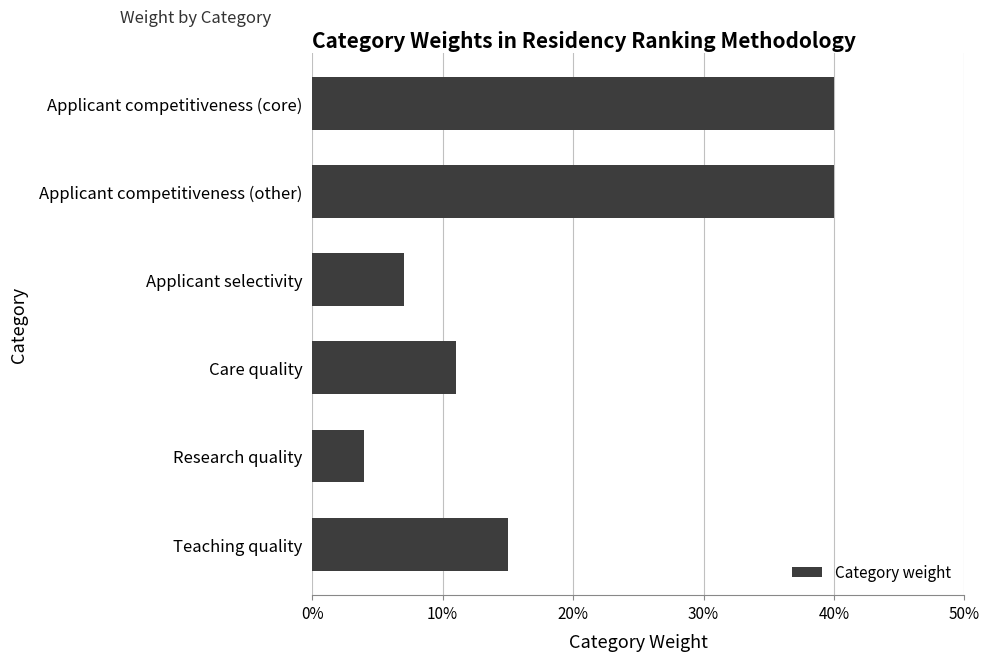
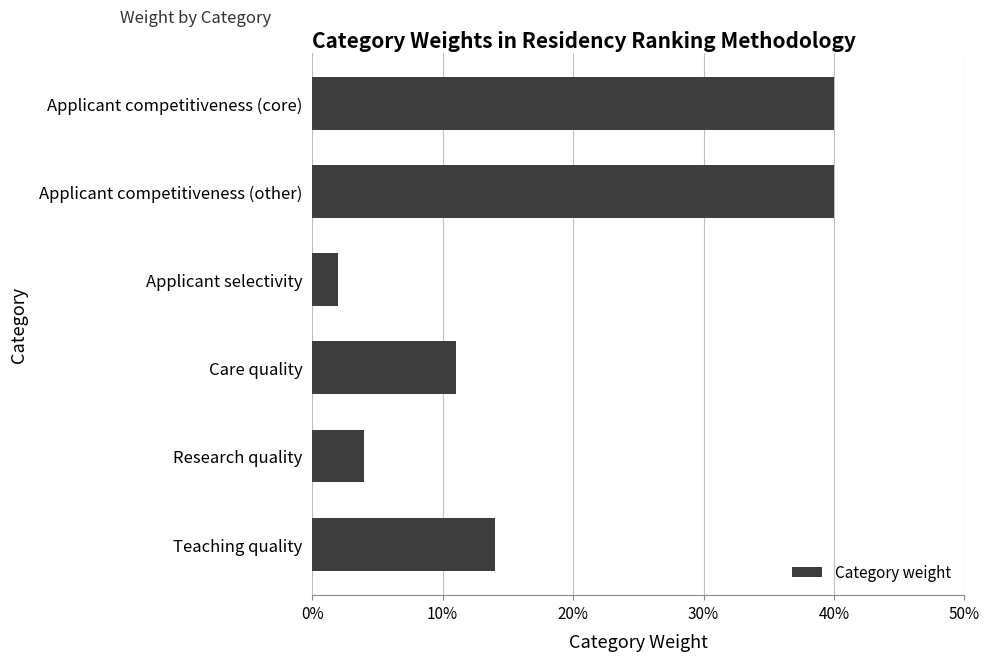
  {
    "Applicant competitiveness (core)": "40.0%",
    "Applicant competitiveness (other)": "40.0%",
-   "Applicant selectivity": "7.0%",
+   "Applicant selectivity": "2.0%",
    "Care quality": "11.0%",
    "Research quality": "4.0%",
-   "Teaching quality": "15.0%"
+   "Teaching quality": "14.0%"
  }
